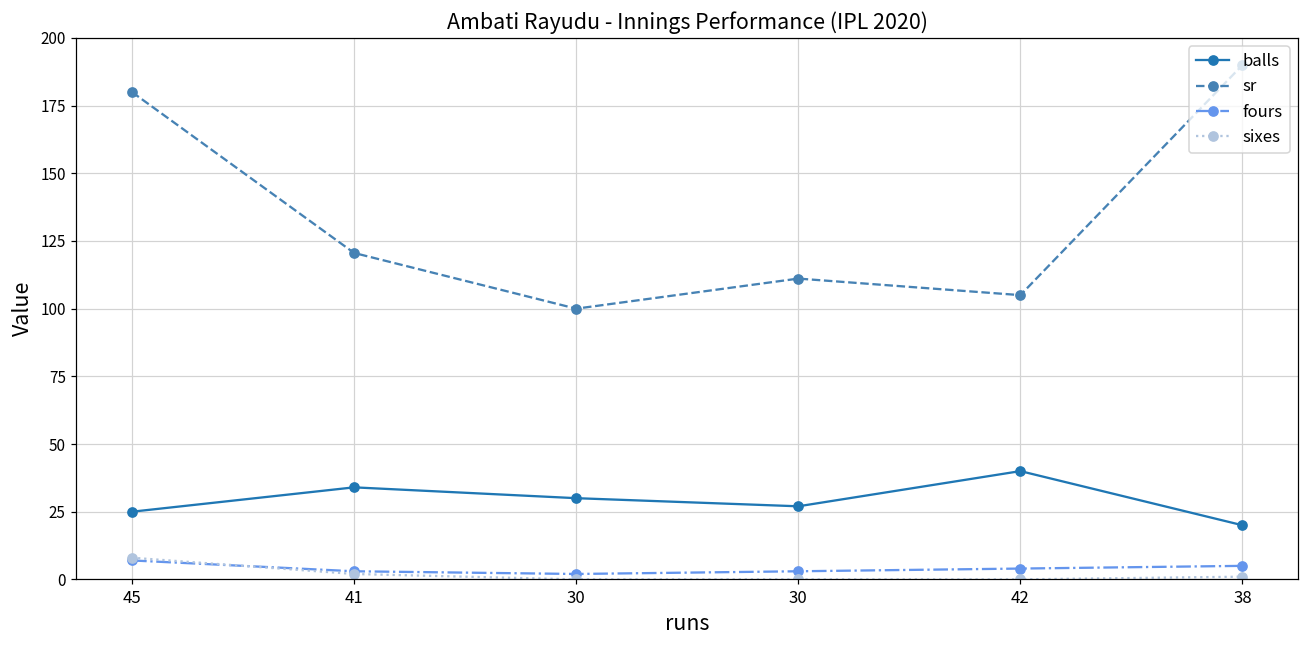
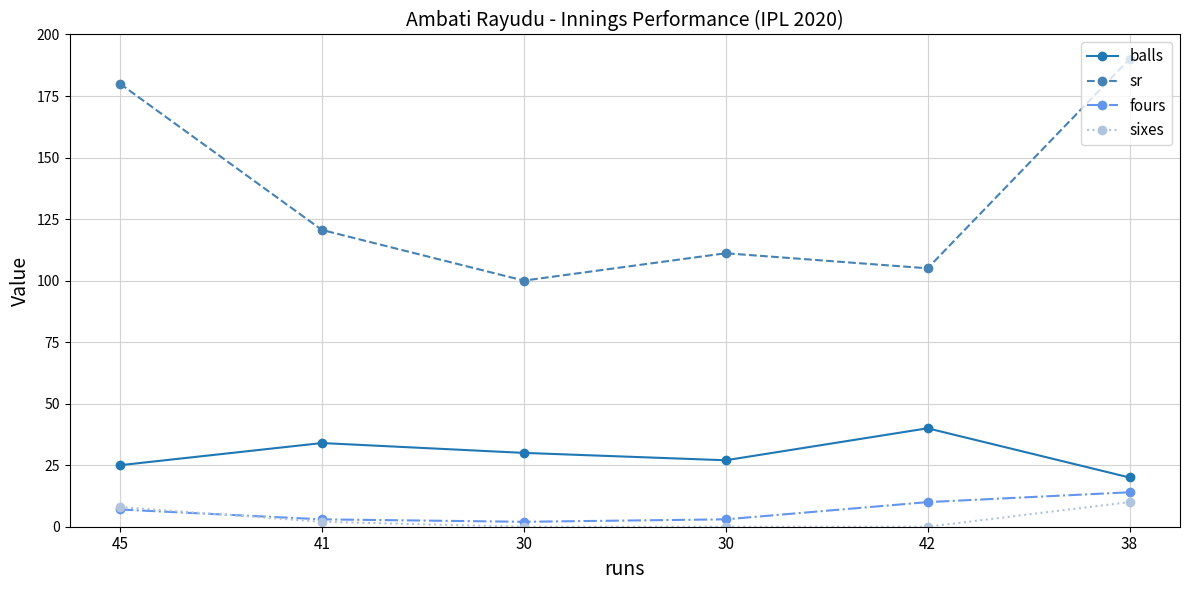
  {
    "fours": {
-     "42": 4,
-     "38": 5
+     "42": 10,
+     "38": 14
    },
    "sixes": {
      "42": 0,
-     "38": 1
+     "38": 10
    }
  }
